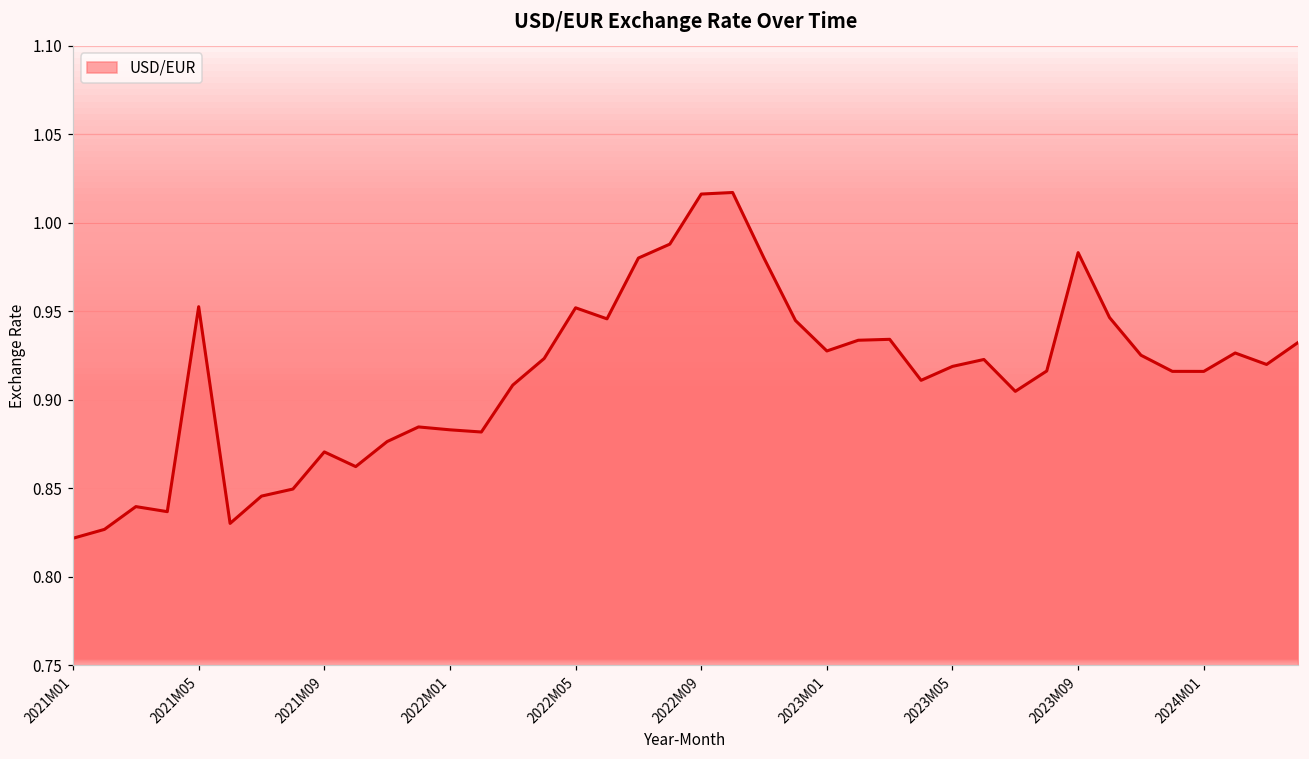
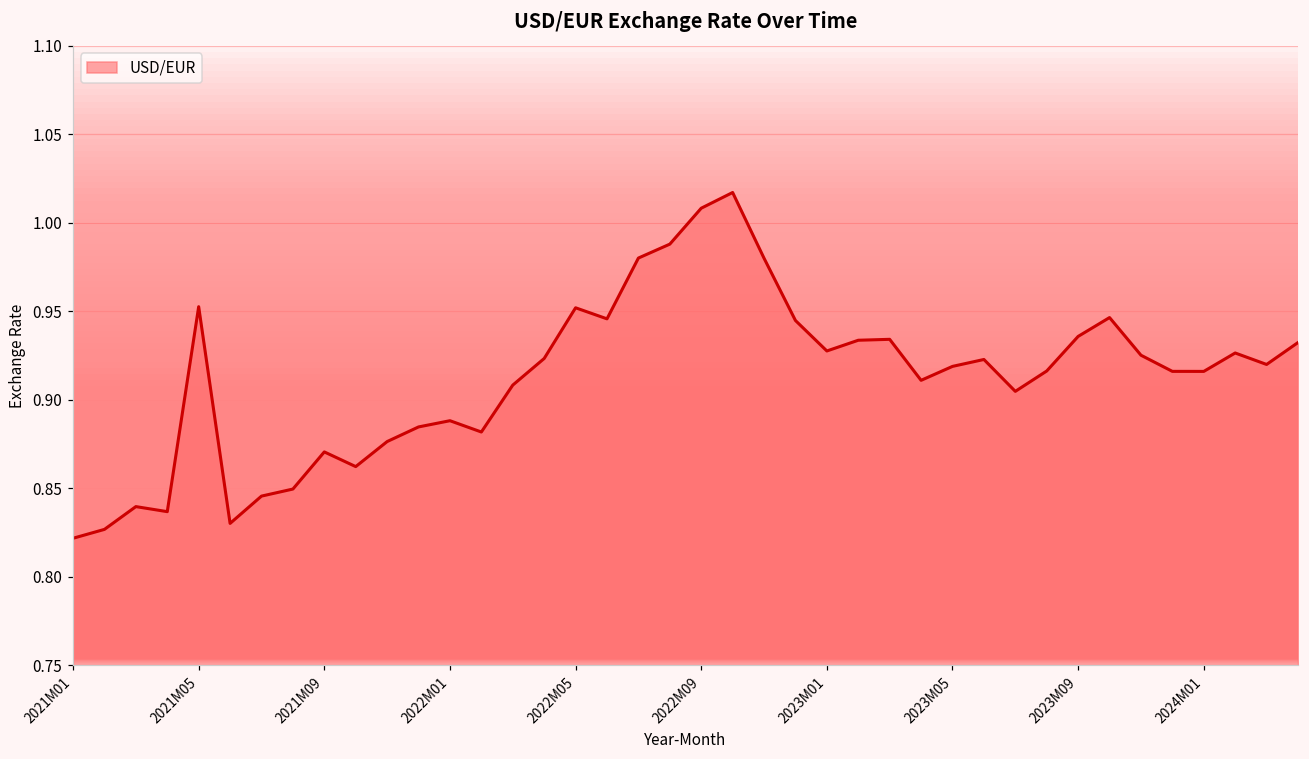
  {
    "2021M01": 0.822,
    "2021M05": 0.953,
    "2021M09": 0.871,
-   "2022M01": 0.883,
+   "2022M01": 0.888,
    "2022M05": 0.952,
-   "2022M09": 1.016,
+   "2022M09": 1.008,
    "2023M01": 0.928,
    "2023M05": 0.919,
-   "2023M09": 0.983,
+   "2023M09": 0.936,
    "2024M01": 0.916
  }
